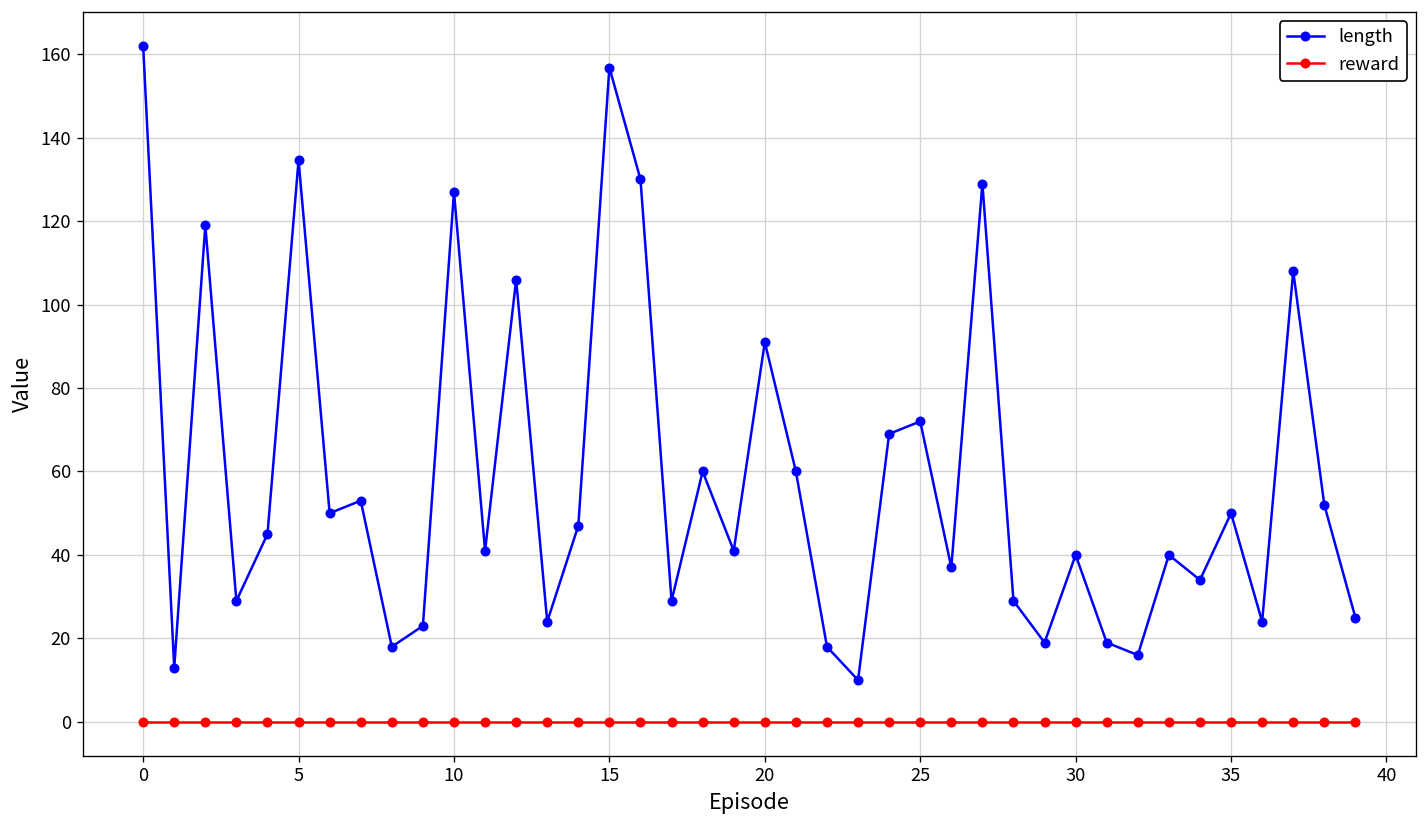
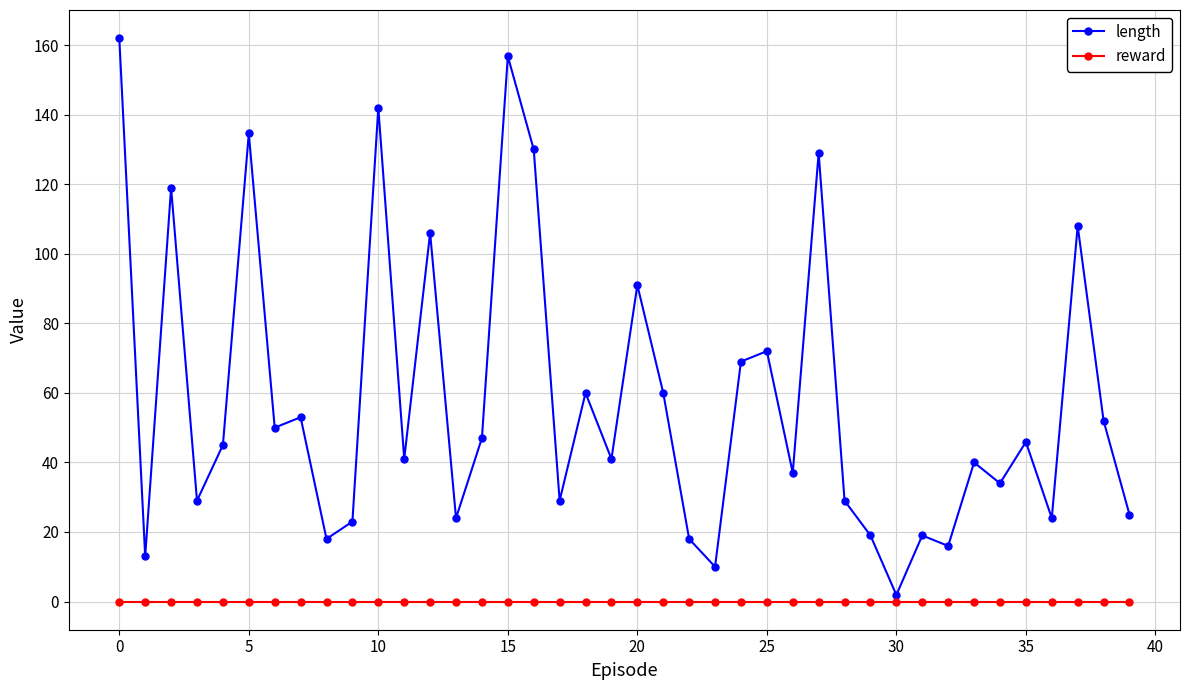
  {
    "length": {
      "0": 162,
      "5": 135,
-     "10": 127,
+     "10": 142,
      "15": 157,
      "20": 91,
      "25": 72,
-     "30": 40,
-     "35": 50
+     "30": 2,
+     "35": 46
    },
    "reward": {
      "0": 0,
      "5": 0,
      "10": 0,
      "15": 0,
      "20": 0,
      "25": 0,
      "30": 0,
      "35": 0
    }
  }
